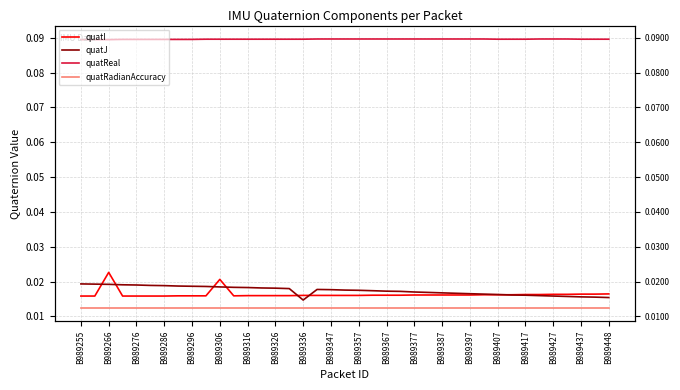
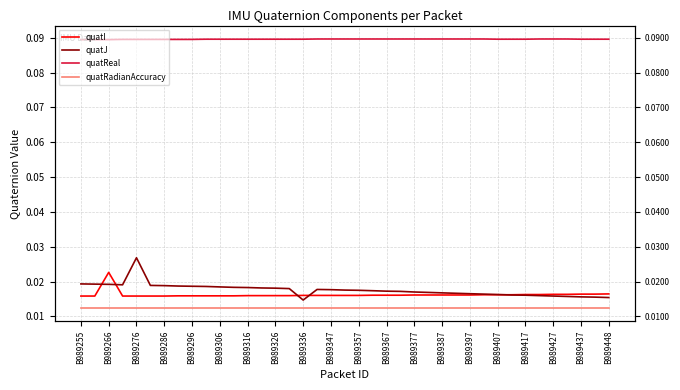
  {
    "quatI": {
      "B989255": 0.016,
      "B989266": 0.023,
      "B989276": 0.016,
      "B989286": 0.016,
      "B989296": 0.016,
-     "B989306": 0.021,
+     "B989306": 0.016,
      "B989316": 0.016,
      "B989326": 0.016,
      "B989336": 0.016,
      "B989347": 0.016,
      "B989357": 0.016,
      "B989367": 0.016,
      "B989377": 0.016,
      "B989437": 0.016,
      "B989448": 0.016
    },
    "quatJ": {
      "B989255": 0.019,
      "B989266": 0.019,
-     "B989276": 0.019,
+     "B989276": 0.027,
      "B989286": 0.019,
      "B989296": 0.019,
      "B989306": 0.018,
      "B989316": 0.018,
      "B989326": 0.018,
      "B989336": 0.015,
      "B989347": 0.018,
      "B989357": 0.018,
      "B989367": 0.017,
      "B989377": 0.017,
      "B989437": 0.016,
      "B989448": 0.015
    },
    "quatReal": {
      "B989296": 0.090,
      "B989306": 0.090,
      "B989316": 0.090,
      "B989326": 0.090,
      "B989336": 0.090,
      "B989347": 0.090,
      "B989357": 0.090,
      "B989367": 0.090,
      "B989377": 0.090,
      "B989387": 0.090,
      "B989397": 0.090,
      "B989407": 0.090,
      "B989417": 0.090,
      "B989427": 0.090,
      "B989437": 0.090,
      "B989448": 0.090
    },
    "quatRadianAccuracy": {
      "B989255": 0.013,
      "B989266": 0.013,
      "B989276": 0.013,
      "B989286": 0.013,
      "B989296": 0.013,
      "B989306": 0.013,
      "B989316": 0.013,
      "B989326": 0.013,
      "B989336": 0.013,
      "B989347": 0.013,
      "B989357": 0.013,
      "B989367": 0.013,
      "B989377": 0.013,
      "B989387": 0.013,
      "B989397": 0.013,
      "B989407": 0.013,
      "B989417": 0.013,
      "B989427": 0.013,
      "B989437": 0.013,
      "B989448": 0.013
    }
  }
